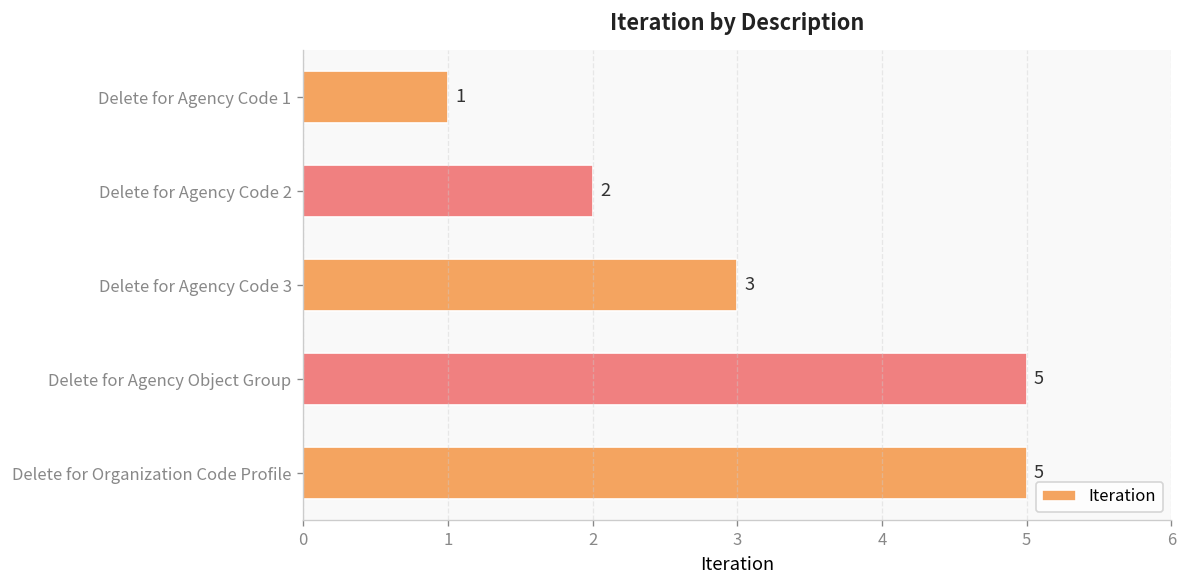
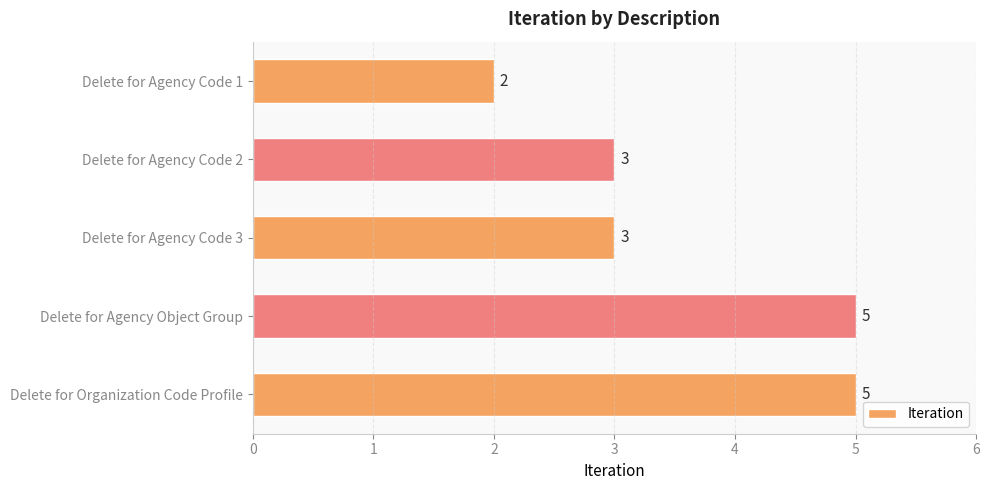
  {
-   "Delete for Agency Code 1": 1,
-   "Delete for Agency Code 2": 2,
+   "Delete for Agency Code 1": 2,
+   "Delete for Agency Code 2": 3,
    "Delete for Agency Code 3": 3,
    "Delete for Agency Object Group": 5
  }
